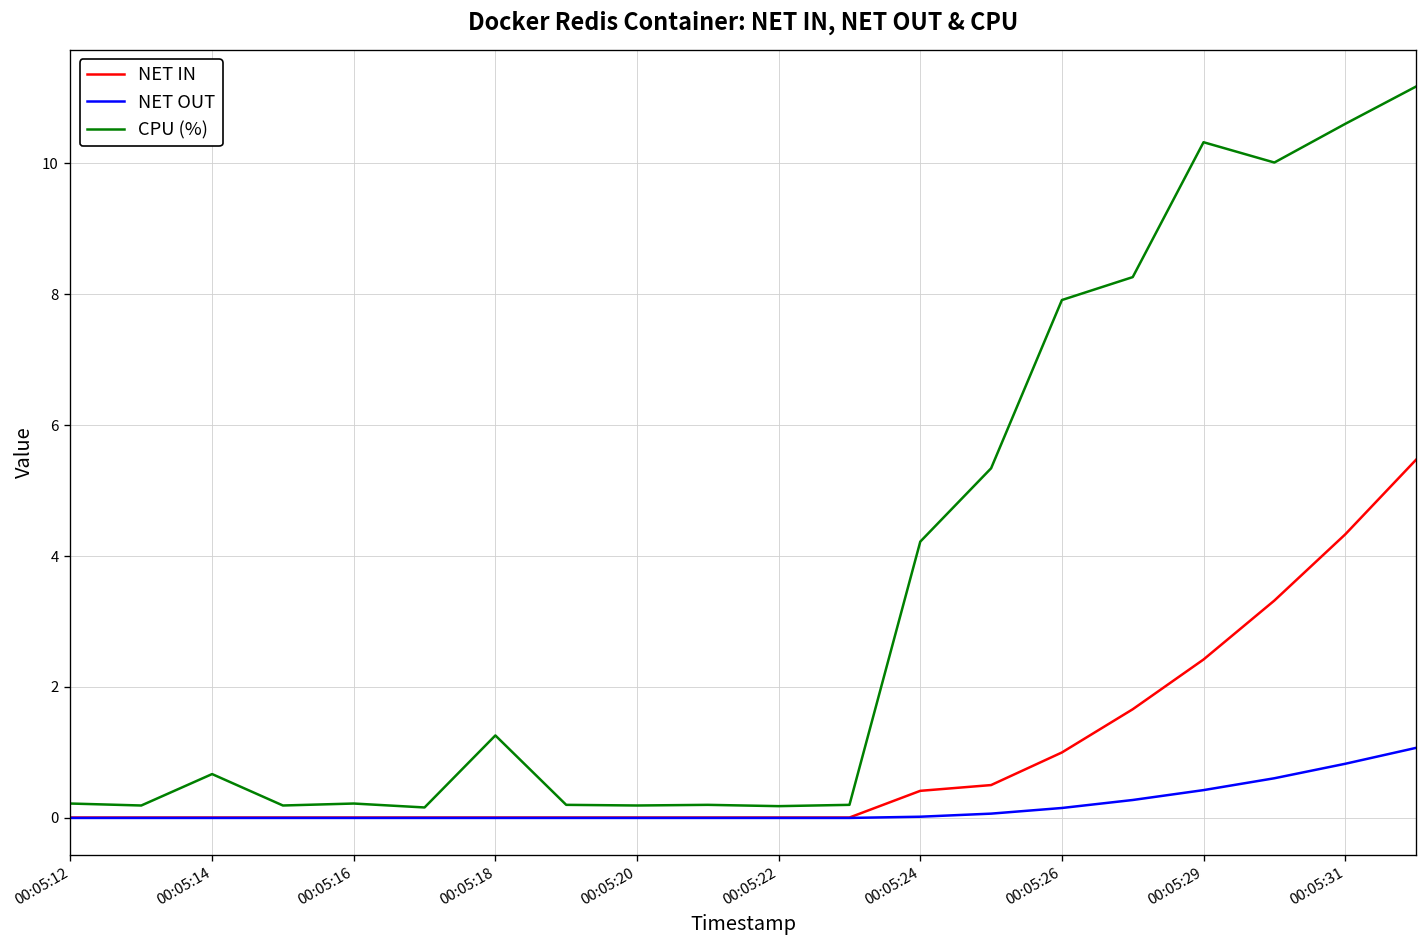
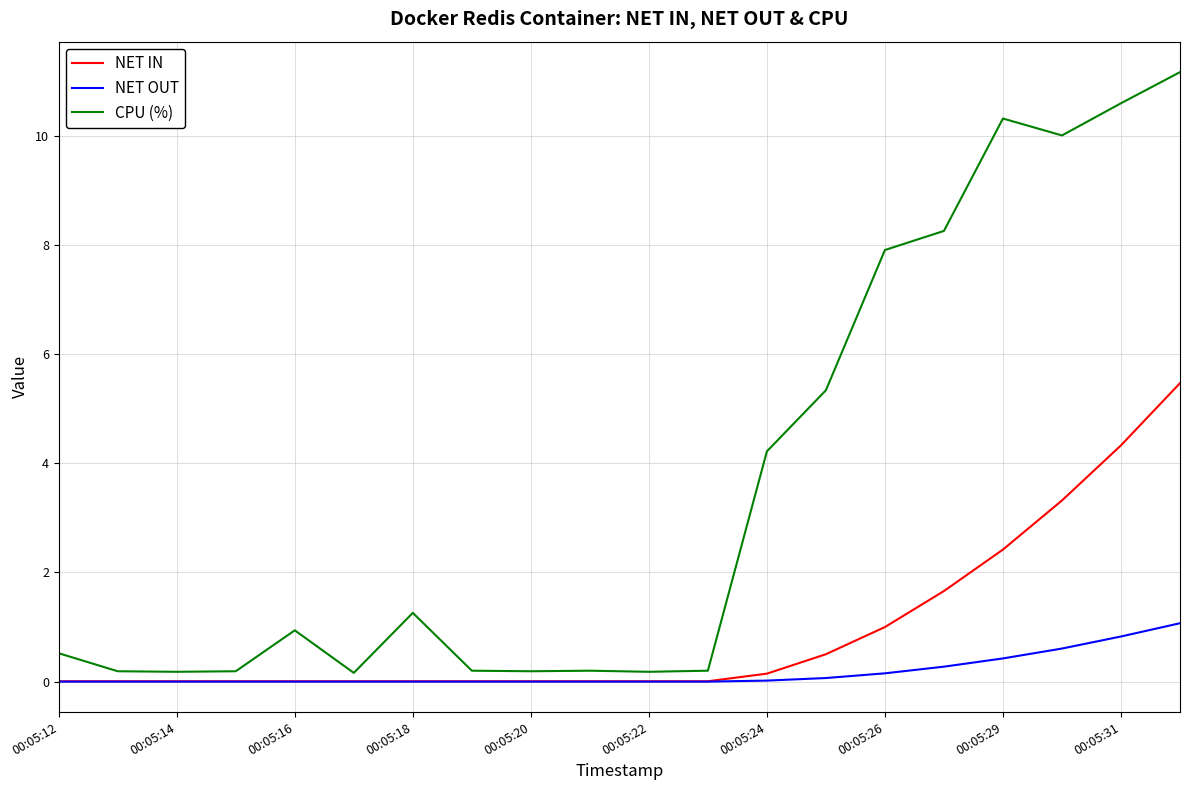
  {
    "NET IN": {
-     "00:05:24": 0.4,
+     "00:05:24": 0.1,
      "00:05:26": 1.0,
      "00:05:29": 2.4,
      "00:05:31": 4.3
    },
    "NET OUT": {
      "00:05:24": 0.0,
      "00:05:26": 0.2,
      "00:05:29": 0.4,
      "00:05:31": 0.8
    },
    "CPU (%)": {
-     "00:05:12": 0.2,
-     "00:05:14": 0.7,
-     "00:05:16": 0.2,
+     "00:05:12": 0.5,
+     "00:05:14": 0.2,
+     "00:05:16": 0.9,
      "00:05:18": 1.3,
      "00:05:20": 0.2,
      "00:05:22": 0.2,
      "00:05:24": 4.2,
      "00:05:26": 7.9,
      "00:05:29": 10.3,
      "00:05:31": 10.6
    }
  }
